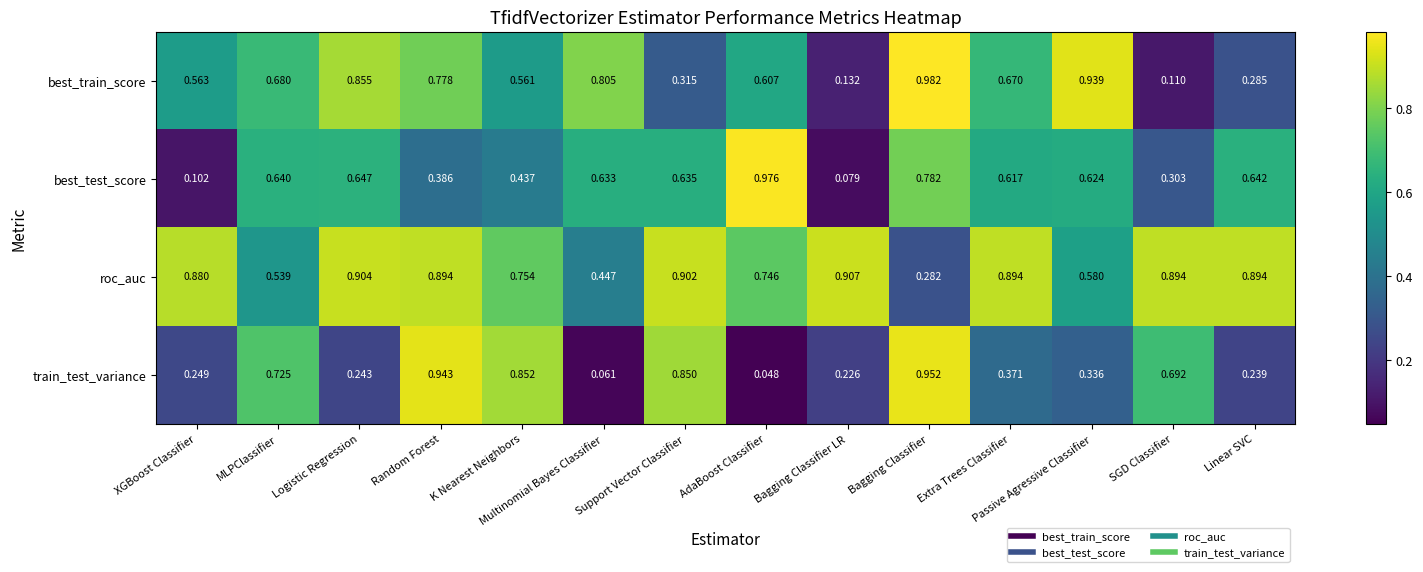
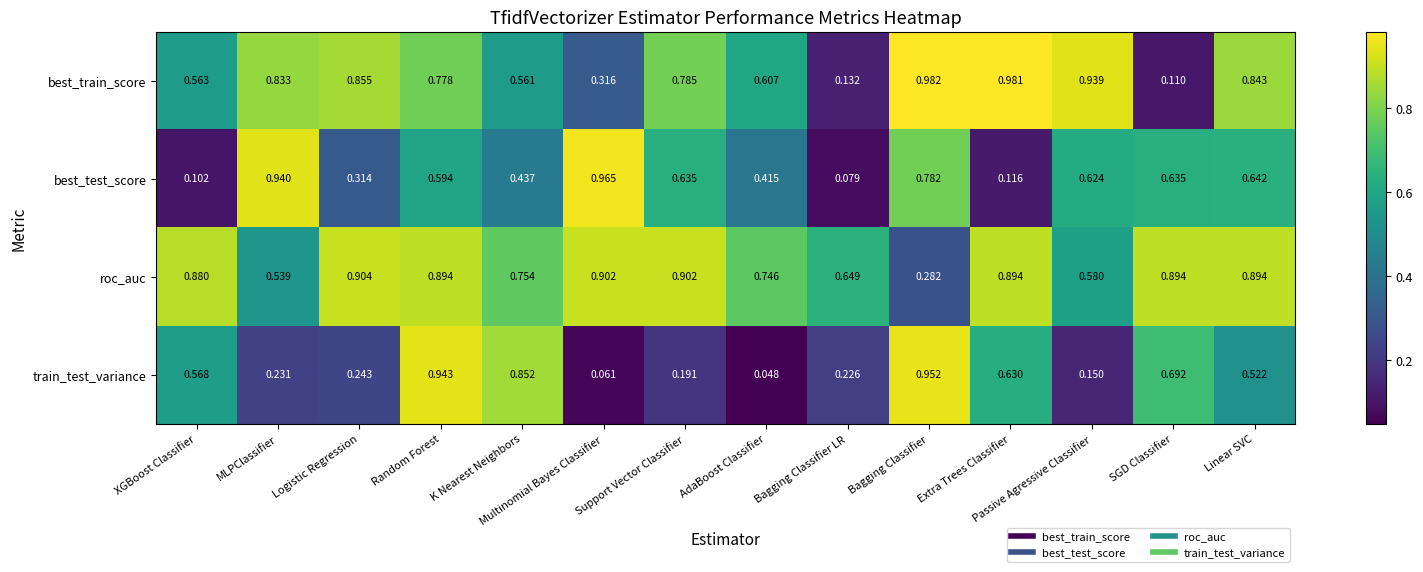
  {
    "best_train_score": {
      "XGBoost Classifier": 0.563,
-     "MLPClassifier": 0.680,
+     "MLPClassifier": 0.833,
      "Logistic Regression": 0.855,
      "Random Forest": 0.778,
      "K Nearest Neighbors": 0.561,
-     "Multinomial Bayes Classifier": 0.805,
-     "Support Vector Classifier": 0.315,
+     "Multinomial Bayes Classifier": 0.316,
+     "Support Vector Classifier": 0.785,
      "AdaBoost Classifier": 0.607,
      "Bagging Classifier LR": 0.132,
      "Bagging Classifier": 0.982,
-     "Extra Trees Classifier": 0.670,
+     "Extra Trees Classifier": 0.981,
      "Passive Agressive Classifier": 0.939,
      "SGD Classifier": 0.110,
-     "Linear SVC": 0.285
+     "Linear SVC": 0.843
    },
    "best_test_score": {
      "XGBoost Classifier": 0.102,
-     "MLPClassifier": 0.640,
-     "Logistic Regression": 0.647,
-     "Random Forest": 0.386,
+     "MLPClassifier": 0.940,
+     "Logistic Regression": 0.314,
+     "Random Forest": 0.594,
      "K Nearest Neighbors": 0.437,
-     "Multinomial Bayes Classifier": 0.633,
+     "Multinomial Bayes Classifier": 0.965,
      "Support Vector Classifier": 0.635,
-     "AdaBoost Classifier": 0.976,
+     "AdaBoost Classifier": 0.415,
      "Bagging Classifier LR": 0.079,
      "Bagging Classifier": 0.782,
-     "Extra Trees Classifier": 0.617,
+     "Extra Trees Classifier": 0.116,
      "Passive Agressive Classifier": 0.624,
-     "SGD Classifier": 0.303,
+     "SGD Classifier": 0.635,
      "Linear SVC": 0.642
    },
    "roc_auc": {
      "XGBoost Classifier": 0.880,
      "MLPClassifier": 0.539,
      "Logistic Regression": 0.904,
      "Random Forest": 0.894,
      "K Nearest Neighbors": 0.754,
-     "Multinomial Bayes Classifier": 0.447,
+     "Multinomial Bayes Classifier": 0.902,
      "Support Vector Classifier": 0.902,
      "AdaBoost Classifier": 0.746,
-     "Bagging Classifier LR": 0.907,
+     "Bagging Classifier LR": 0.649,
      "Bagging Classifier": 0.282,
      "Extra Trees Classifier": 0.894,
      "Passive Agressive Classifier": 0.580,
      "SGD Classifier": 0.894,
      "Linear SVC": 0.894
    },
    "train_test_variance": {
-     "XGBoost Classifier": 0.249,
-     "MLPClassifier": 0.725,
+     "XGBoost Classifier": 0.568,
+     "MLPClassifier": 0.231,
      "Logistic Regression": 0.243,
      "Random Forest": 0.943,
      "K Nearest Neighbors": 0.852,
      "Multinomial Bayes Classifier": 0.061,
-     "Support Vector Classifier": 0.850,
+     "Support Vector Classifier": 0.191,
      "AdaBoost Classifier": 0.048,
      "Bagging Classifier LR": 0.226,
      "Bagging Classifier": 0.952,
-     "Extra Trees Classifier": 0.371,
-     "Passive Agressive Classifier": 0.336,
+     "Extra Trees Classifier": 0.630,
+     "Passive Agressive Classifier": 0.150,
      "SGD Classifier": 0.692,
-     "Linear SVC": 0.239
+     "Linear SVC": 0.522
    }
  }
